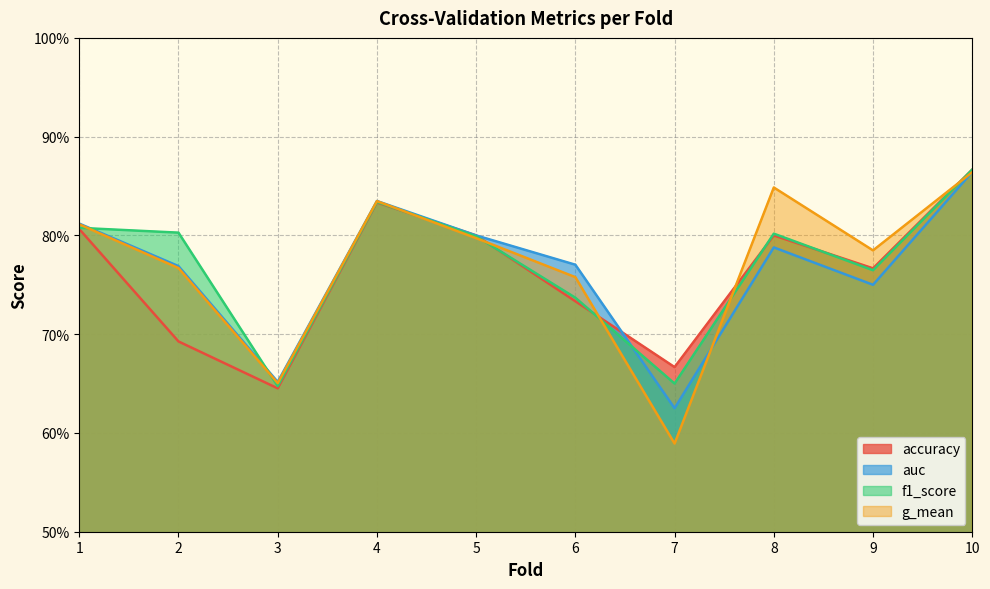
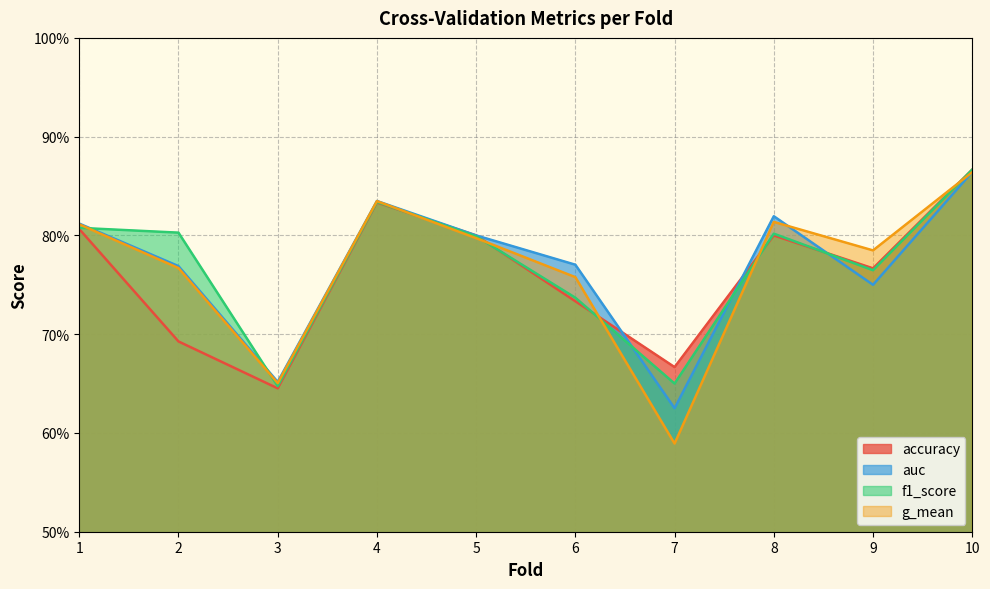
  {
    "accuracy": {
      "2": "69%",
      "6": "73%",
      "7": "67%"
    },
    "auc": {
      "6": "77%",
      "7": "63%",
-     "8": "79%",
+     "8": "82%",
      "9": "75%"
    },
    "f1_score": {
      "2": "80%",
      "6": "74%",
      "7": "65%"
    },
    "g_mean": {
      "6": "76%",
      "7": "59%",
-     "8": "85%",
+     "8": "81%",
      "9": "78%"
    }
  }
